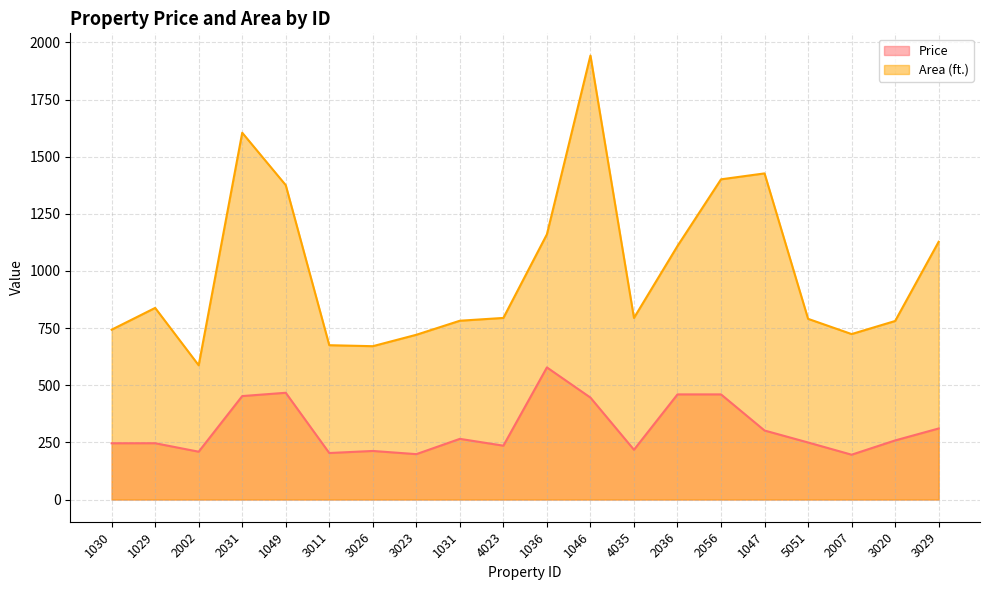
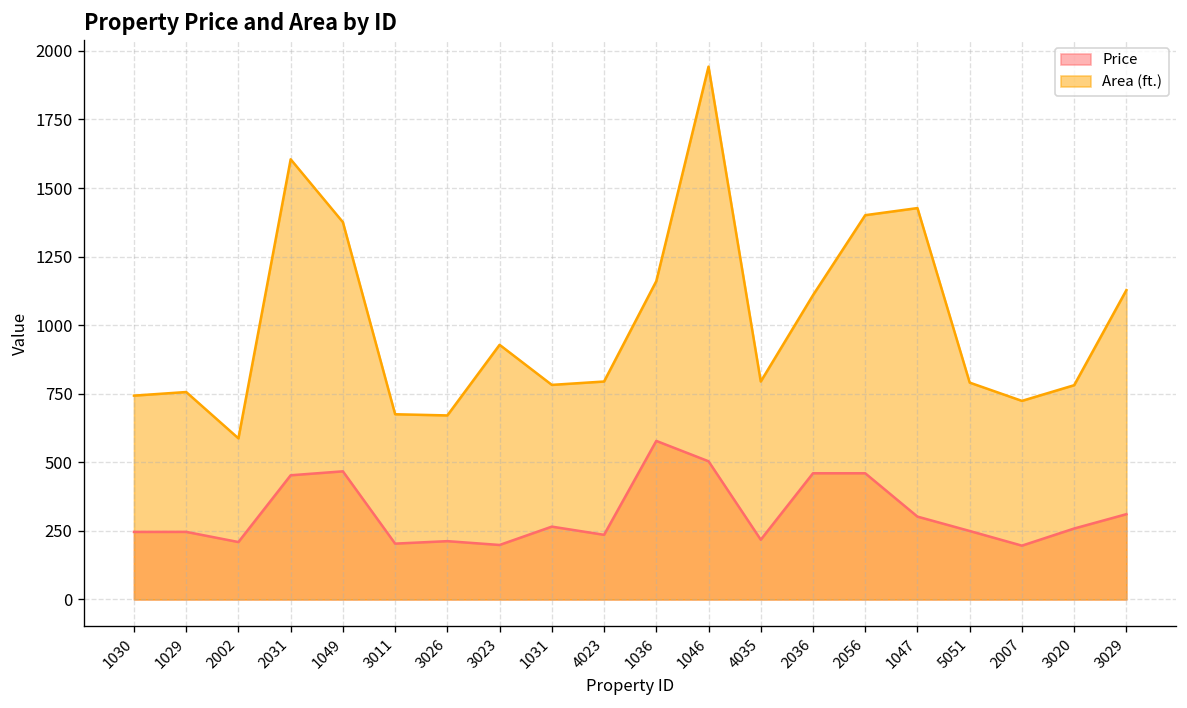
  {
    "Price": {
      "1030": 250,
      "1029": 250,
      "2002": 210,
      "2031": 450,
      "1049": 470,
      "3011": 200,
      "3026": 210,
      "3023": 200,
      "1031": 270,
      "4023": 240,
      "1036": 580,
-     "1046": 450,
+     "1046": 500,
      "4035": 220,
      "2036": 460,
      "2056": 460,
      "1047": 300,
      "5051": 250,
      "2007": 200,
      "3020": 260,
      "3029": 310
    },
    "Area (ft.)": {
      "1030": 740,
-     "1029": 840,
+     "1029": 760,
      "2002": 590,
      "2031": 1600,
      "1049": 1380,
      "3011": 680,
      "3026": 670,
-     "3023": 720,
+     "3023": 930,
      "1031": 780,
      "4023": 790,
      "1036": 1160,
      "1046": 1940,
      "4035": 790,
      "2036": 1110,
      "2056": 1400,
      "1047": 1430,
      "5051": 790,
      "2007": 720,
      "3020": 780,
      "3029": 1130
    }
  }
